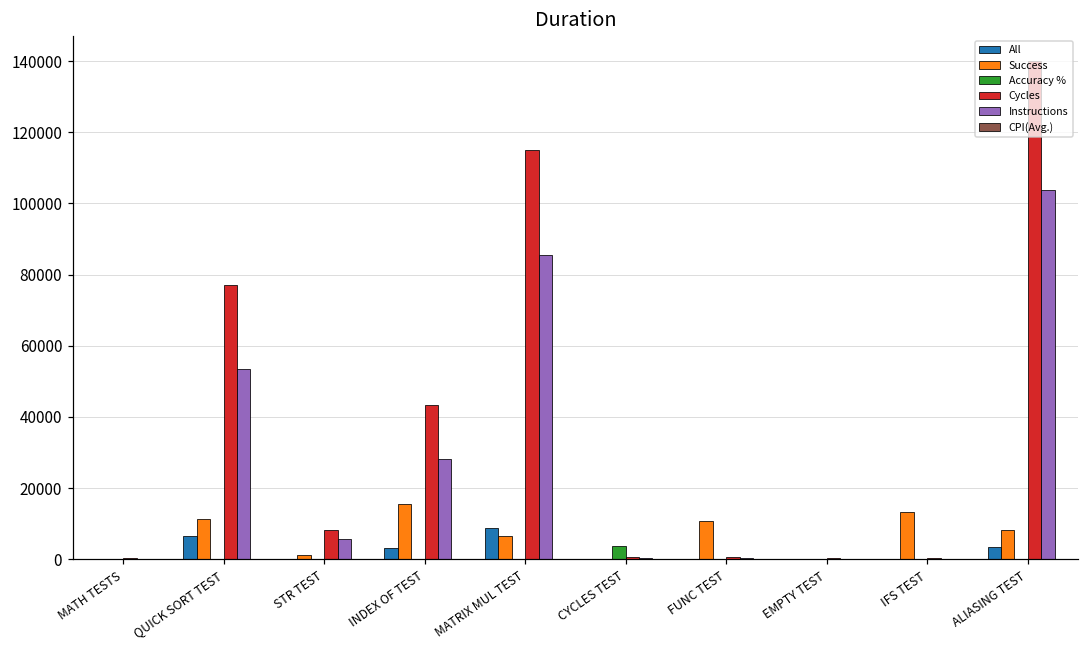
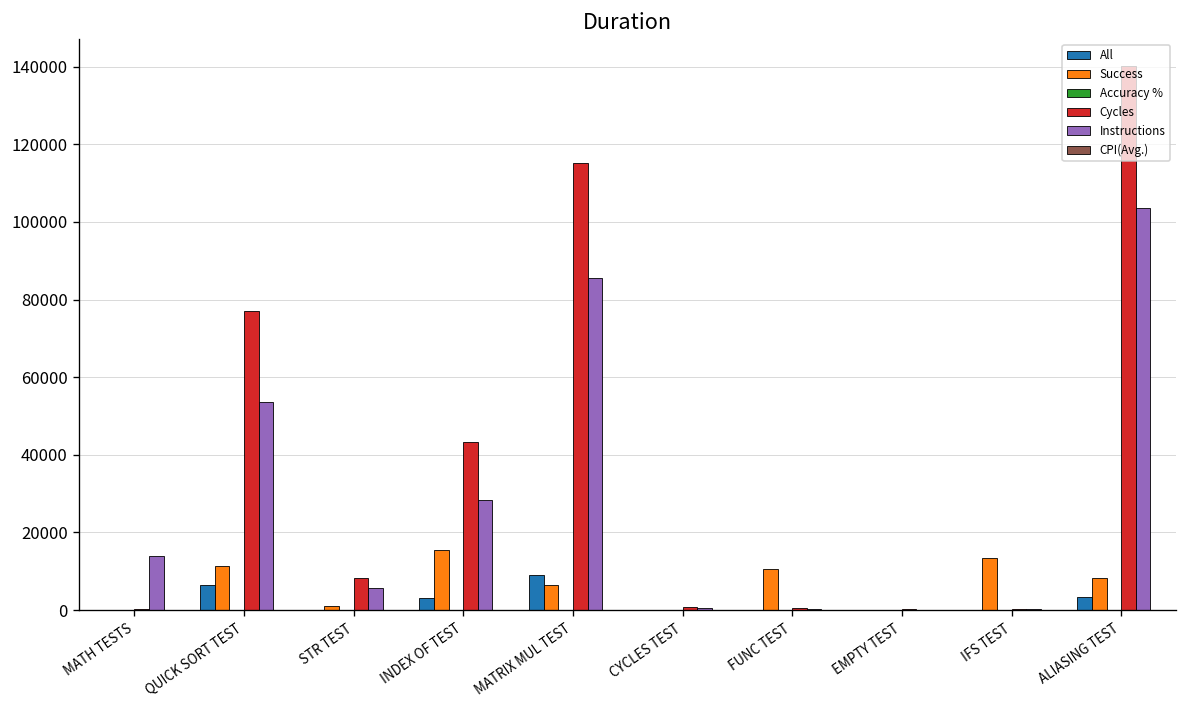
  {
    "All": {
      "QUICK SORT TEST": 6000,
      "INDEX OF TEST": 3000,
      "MATRIX MUL TEST": 9000,
      "ALIASING TEST": 3000
    },
    "Success": {
      "QUICK SORT TEST": 11000,
      "STR TEST": 1000,
      "INDEX OF TEST": 16000,
      "MATRIX MUL TEST": 7000,
      "FUNC TEST": 11000,
      "IFS TEST": 13000,
      "ALIASING TEST": 8000
    },
    "Accuracy %": {
-     "CYCLES TEST": 4000
+     "CYCLES TEST": 0
    },
    "Cycles": {
      "QUICK SORT TEST": 77000,
      "STR TEST": 8000,
      "INDEX OF TEST": 43000,
      "MATRIX MUL TEST": 115000
    },
    "Instructions": {
-     "MATH TESTS": 0,
+     "MATH TESTS": 14000,
      "QUICK SORT TEST": 54000,
      "STR TEST": 6000,
      "INDEX OF TEST": 28000,
      "MATRIX MUL TEST": 86000,
      "ALIASING TEST": 104000
    }
  }
